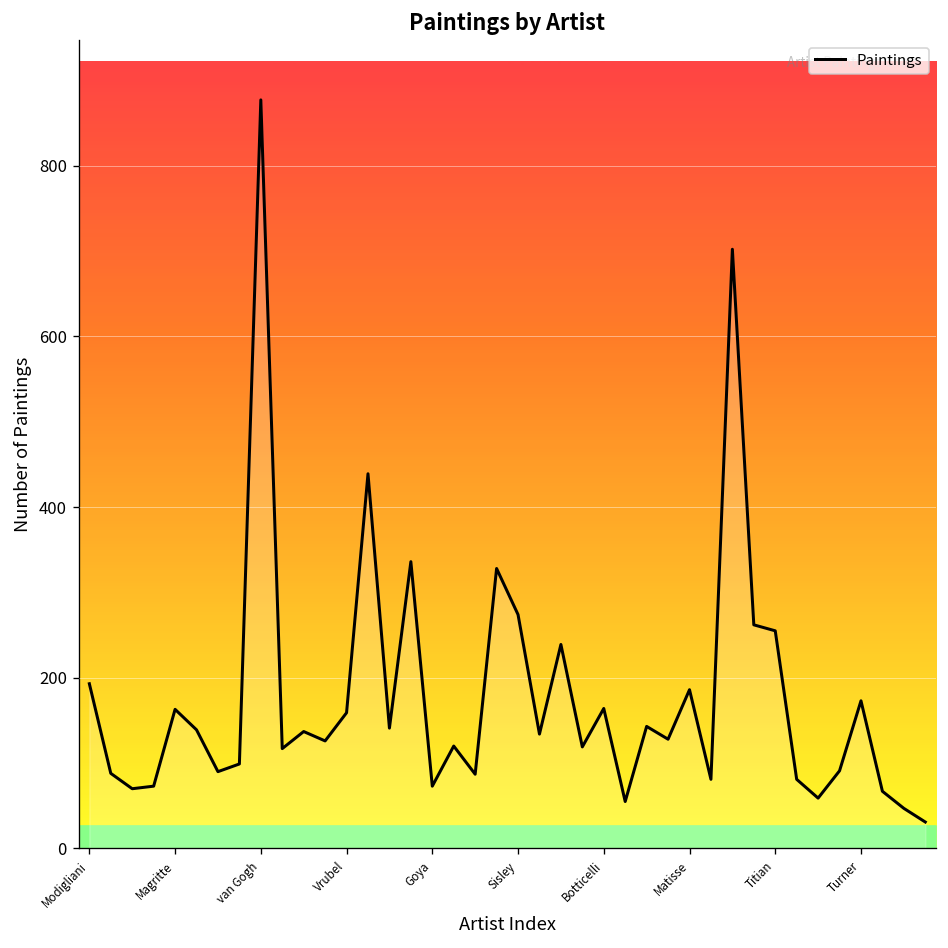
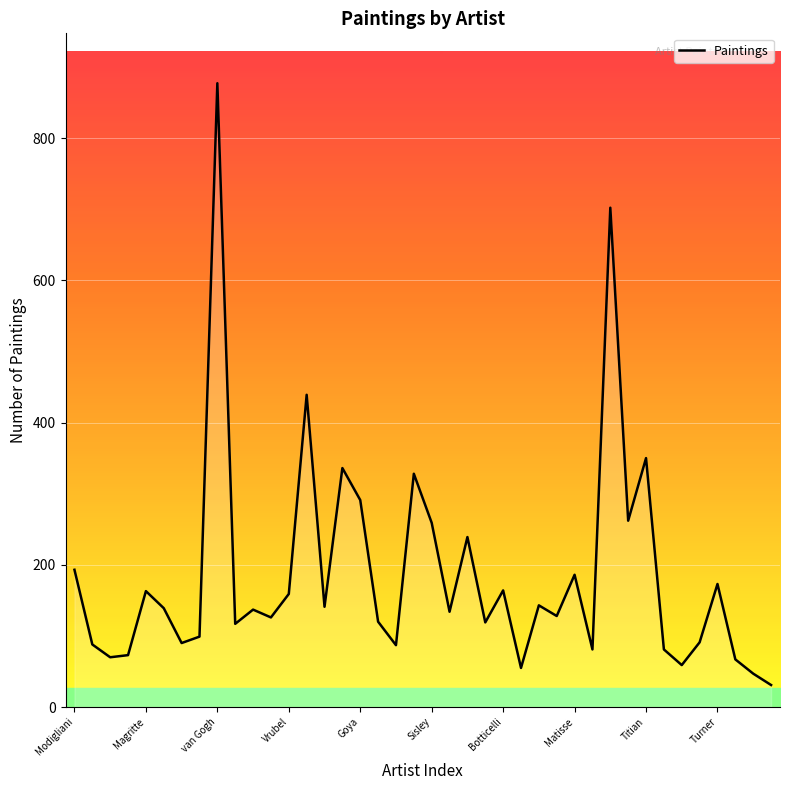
  {
    "Paintings": {
      "Modigliani": 190,
      "Magritte": 160,
      "van Gogh": 880,
      "Vrubel": 160,
-     "Goya": 70,
-     "Sisley": 270,
+     "Goya": 290,
+     "Sisley": 260,
      "Botticelli": 160,
      "Matisse": 190,
-     "Titian": 260,
+     "Titian": 350,
      "Turner": 170
    }
  }
